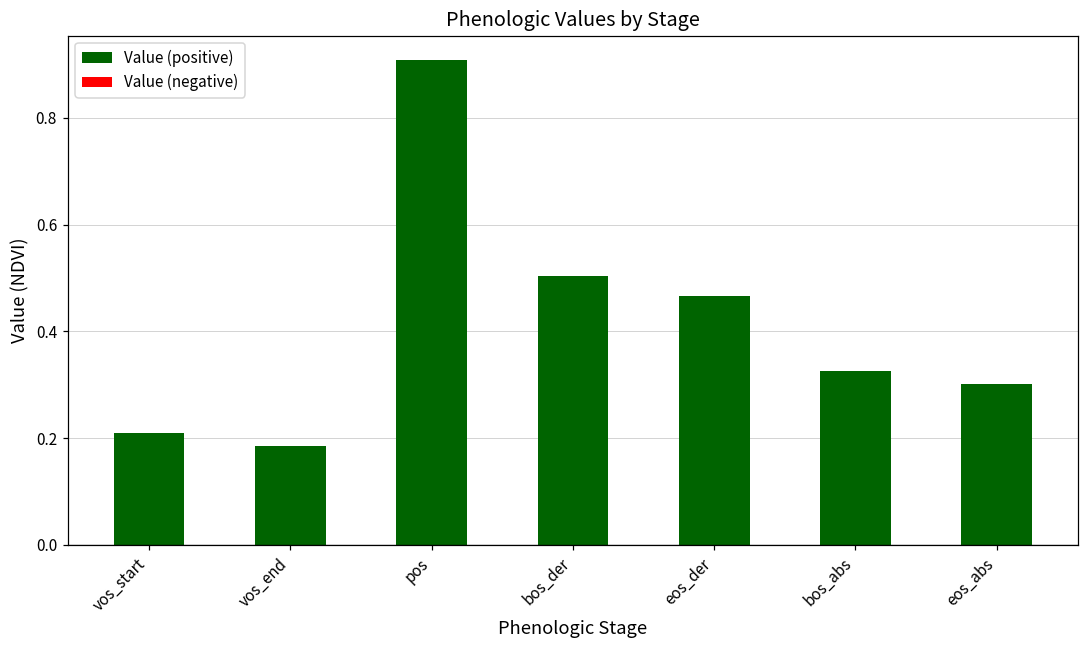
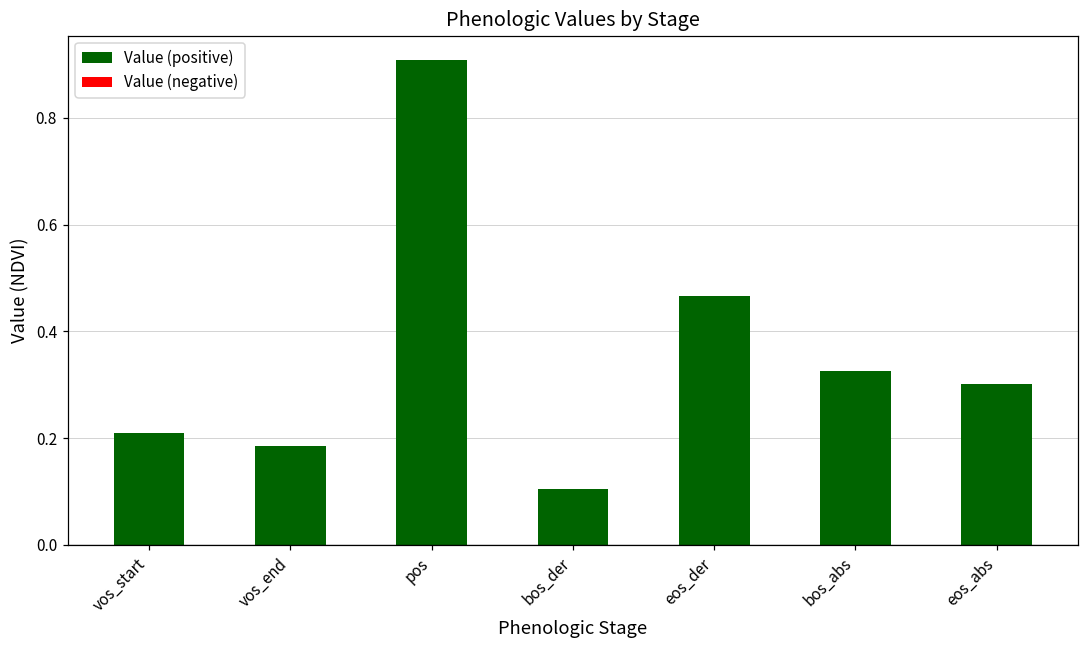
  {
    "vos_start": 0.21,
    "vos_end": 0.18,
    "pos": 0.91,
-   "bos_der": 0.50,
+   "bos_der": 0.11,
    "eos_der": 0.47,
    "bos_abs": 0.33,
    "eos_abs": 0.30
  }
